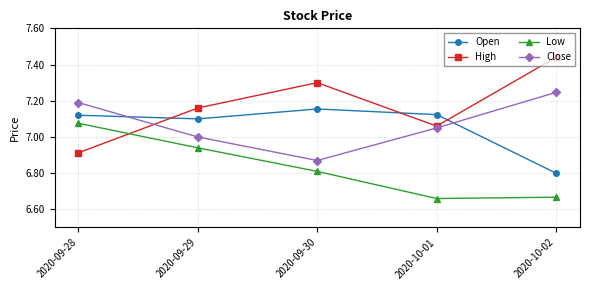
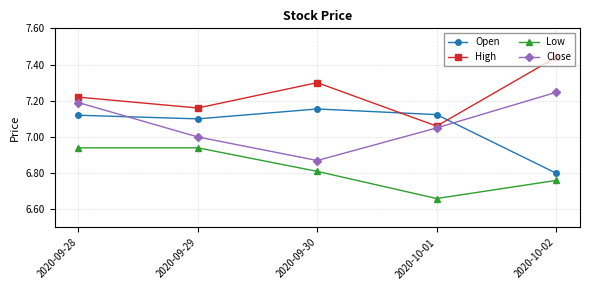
  {
    "Open": {
      "2020-09-28": 7.12,
      "2020-09-29": 7.10,
      "2020-09-30": 7.15,
      "2020-10-01": 7.12,
      "2020-10-02": 6.80
    },
    "High": {
-     "2020-09-28": 6.91,
+     "2020-09-28": 7.22,
      "2020-09-29": 7.16,
      "2020-09-30": 7.30
    },
    "Low": {
-     "2020-09-28": 7.08,
+     "2020-09-28": 6.94,
      "2020-09-29": 6.94,
      "2020-09-30": 6.81,
      "2020-10-01": 6.66,
-     "2020-10-02": 6.67
+     "2020-10-02": 6.76
    },
    "Close": {
      "2020-09-28": 7.19,
      "2020-09-29": 7.00,
      "2020-09-30": 6.87,
      "2020-10-02": 7.25
    }
  }
